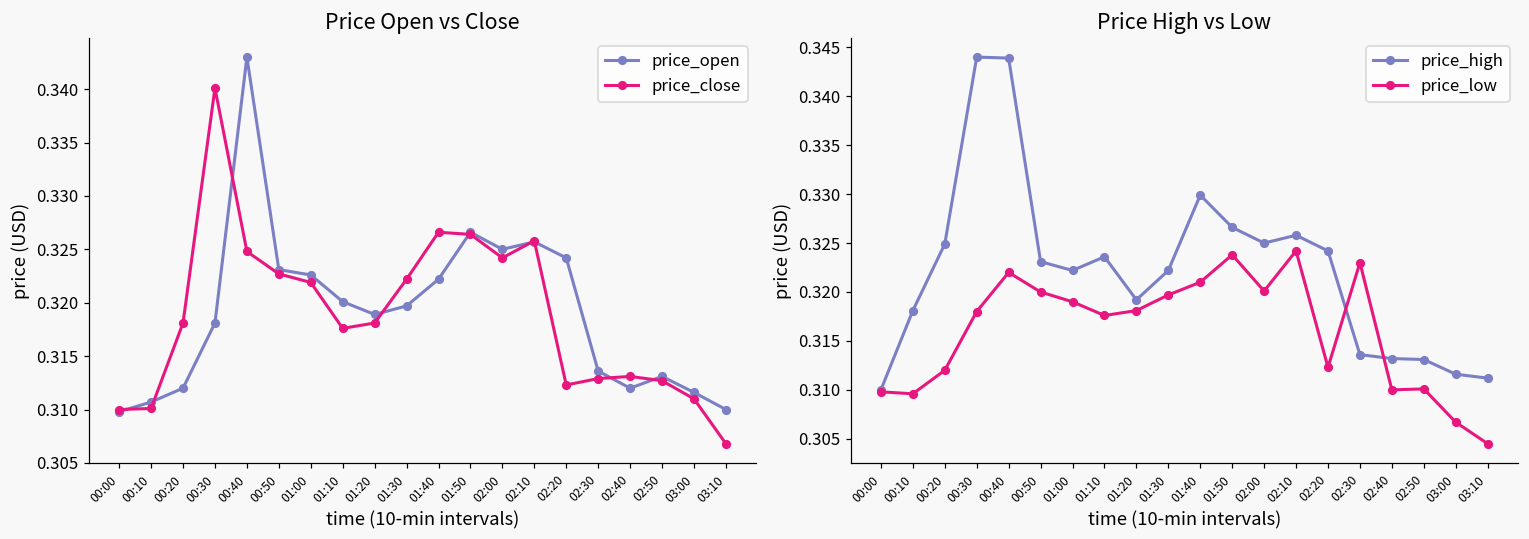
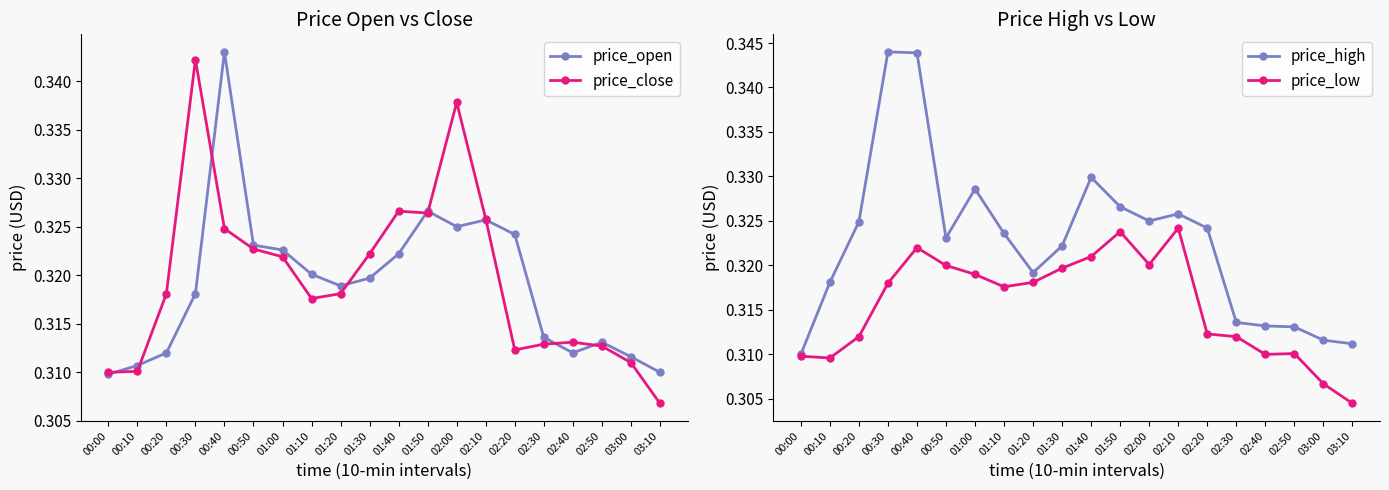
  {
    "Price Open vs Close": {
      "price_open": {
        "00:10": 0.311,
        "00:20": 0.312,
        "00:30": 0.318,
        "00:40": 0.343,
        "00:50": 0.323,
        "01:00": 0.323,
        "01:10": 0.320,
        "01:20": 0.319,
        "01:30": 0.320,
        "01:40": 0.322,
        "02:00": 0.325,
        "02:20": 0.324,
        "02:30": 0.314,
        "02:40": 0.312,
        "02:50": 0.313,
        "03:00": 0.312,
        "03:10": 0.310
      },
      "price_close": {
        "00:10": 0.310,
        "00:20": 0.318,
-       "00:30": 0.340,
+       "00:30": 0.342,
        "00:40": 0.325,
        "00:50": 0.323,
        "01:00": 0.322,
        "01:10": 0.318,
        "01:20": 0.318,
        "01:30": 0.322,
        "01:40": 0.327,
-       "02:00": 0.324,
+       "02:00": 0.338,
        "02:20": 0.312,
        "02:30": 0.313,
        "02:40": 0.313,
        "02:50": 0.313,
        "03:00": 0.311,
        "03:10": 0.307
      }
    },
    "Price High vs Low": {
      "price_high": {
        "00:10": 0.318,
        "00:20": 0.325,
        "00:30": 0.344,
        "00:40": 0.344,
        "00:50": 0.323,
-       "01:00": 0.322,
+       "01:00": 0.329,
        "01:10": 0.324,
        "01:20": 0.319,
        "01:30": 0.322,
        "01:40": 0.330,
        "01:50": 0.327,
        "02:00": 0.325,
        "02:10": 0.326,
        "02:20": 0.324,
        "02:30": 0.314,
        "02:40": 0.313,
        "02:50": 0.313,
        "03:00": 0.312,
        "03:10": 0.311
      },
      "price_low": {
        "00:10": 0.310,
        "00:20": 0.312,
        "00:30": 0.318,
        "00:40": 0.322,
        "00:50": 0.320,
        "01:00": 0.319,
        "01:10": 0.318,
        "01:20": 0.318,
        "01:30": 0.320,
        "01:40": 0.321,
        "01:50": 0.324,
        "02:00": 0.320,
        "02:10": 0.324,
        "02:20": 0.312,
-       "02:30": 0.323,
+       "02:30": 0.312,
        "02:40": 0.310,
        "02:50": 0.310,
        "03:00": 0.307,
        "03:10": 0.305
      }
    }
  }
